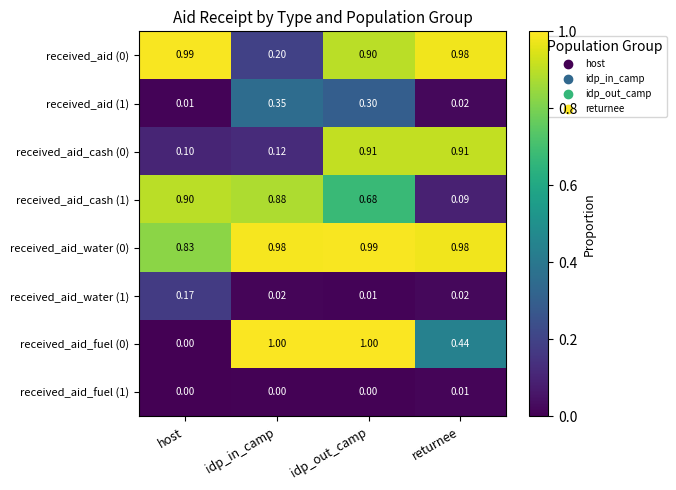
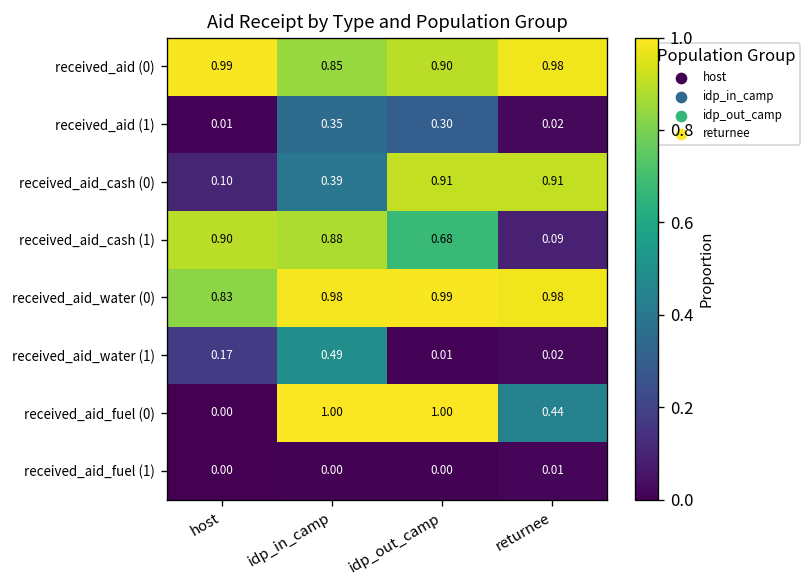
  {
    "received_aid (0)": {
      "host": 0.99,
-     "idp_in_camp": 0.20,
+     "idp_in_camp": 0.85,
      "idp_out_camp": 0.90,
      "returnee": 0.98
    },
    "received_aid (1)": {
      "host": 0.01,
      "idp_in_camp": 0.35,
      "idp_out_camp": 0.30,
      "returnee": 0.02
    },
    "received_aid_cash (0)": {
      "host": 0.10,
-     "idp_in_camp": 0.12,
+     "idp_in_camp": 0.39,
      "idp_out_camp": 0.91,
      "returnee": 0.91
    },
    "received_aid_cash (1)": {
      "host": 0.90,
      "idp_in_camp": 0.88,
      "idp_out_camp": 0.68,
      "returnee": 0.09
    },
    "received_aid_water (0)": {
      "host": 0.83,
      "idp_in_camp": 0.98,
      "idp_out_camp": 0.99,
      "returnee": 0.98
    },
    "received_aid_water (1)": {
      "host": 0.17,
-     "idp_in_camp": 0.02,
+     "idp_in_camp": 0.49,
      "idp_out_camp": 0.01,
      "returnee": 0.02
    },
    "received_aid_fuel (0)": {
      "host": 0.00,
      "idp_in_camp": 1.00,
      "idp_out_camp": 1.00,
      "returnee": 0.44
    },
    "received_aid_fuel (1)": {
      "host": 0.00,
      "idp_in_camp": 0.00,
      "idp_out_camp": 0.00,
      "returnee": 0.01
    }
  }
